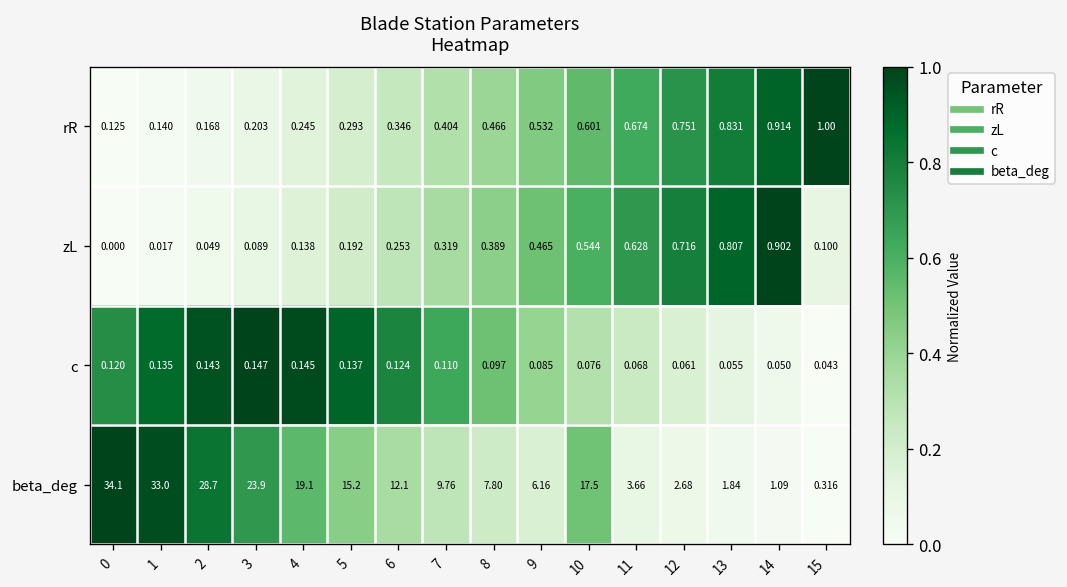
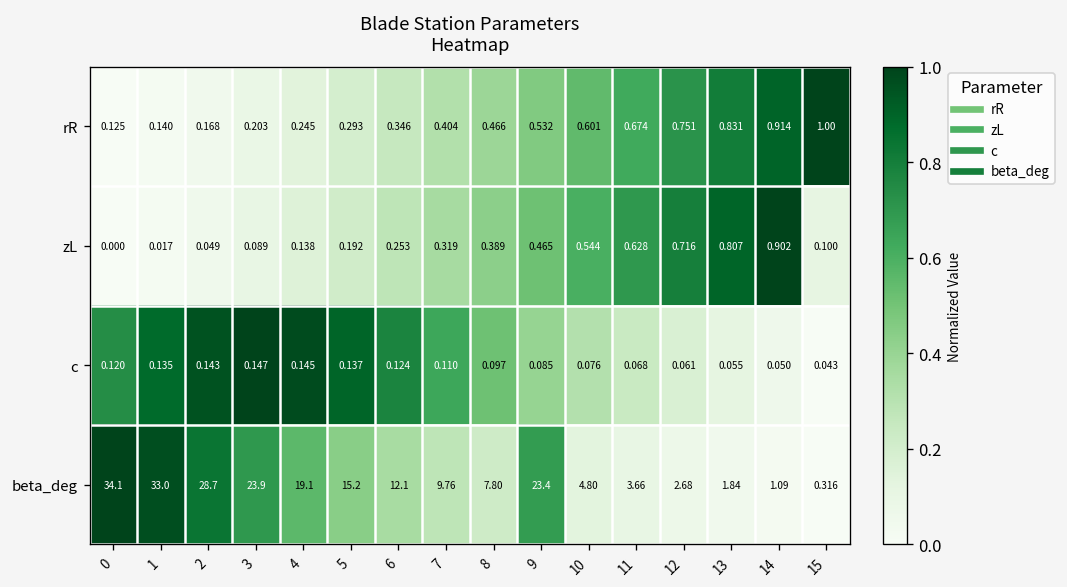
  {
    "rR": {
      "0": 0.125,
      "1": 0.140,
      "2": 0.168,
      "3": 0.203,
      "4": 0.245,
      "5": 0.293,
      "6": 0.346,
      "7": 0.404,
      "8": 0.466,
      "9": 0.532,
      "10": 0.601,
      "11": 0.674,
      "12": 0.751,
      "13": 0.831,
      "14": 0.914,
      "15": 1.00
    },
    "zL": {
      "0": 0.000,
      "1": 0.017,
      "2": 0.049,
      "3": 0.089,
      "4": 0.138,
      "5": 0.192,
      "6": 0.253,
      "7": 0.319,
      "8": 0.389,
      "9": 0.465,
      "10": 0.544,
      "11": 0.628,
      "12": 0.716,
      "13": 0.807,
      "14": 0.902,
      "15": 0.100
    },
    "c": {
      "0": 0.120,
      "1": 0.135,
      "2": 0.143,
      "3": 0.147,
      "4": 0.145,
      "5": 0.137,
      "6": 0.124,
      "7": 0.110,
      "8": 0.097,
      "9": 0.085,
      "10": 0.076,
      "11": 0.068,
      "12": 0.061,
      "13": 0.055,
      "14": 0.050,
      "15": 0.043
    },
    "beta_deg": {
      "0": 34.1,
      "1": 33.0,
      "2": 28.7,
      "3": 23.9,
      "4": 19.1,
      "5": 15.2,
      "6": 12.1,
      "7": 9.76,
      "8": 7.80,
-     "9": 6.16,
-     "10": 17.5,
+     "9": 23.4,
+     "10": 4.80,
      "11": 3.66,
      "12": 2.68,
      "13": 1.84,
      "14": 1.09,
      "15": 0.316
    }
  }
